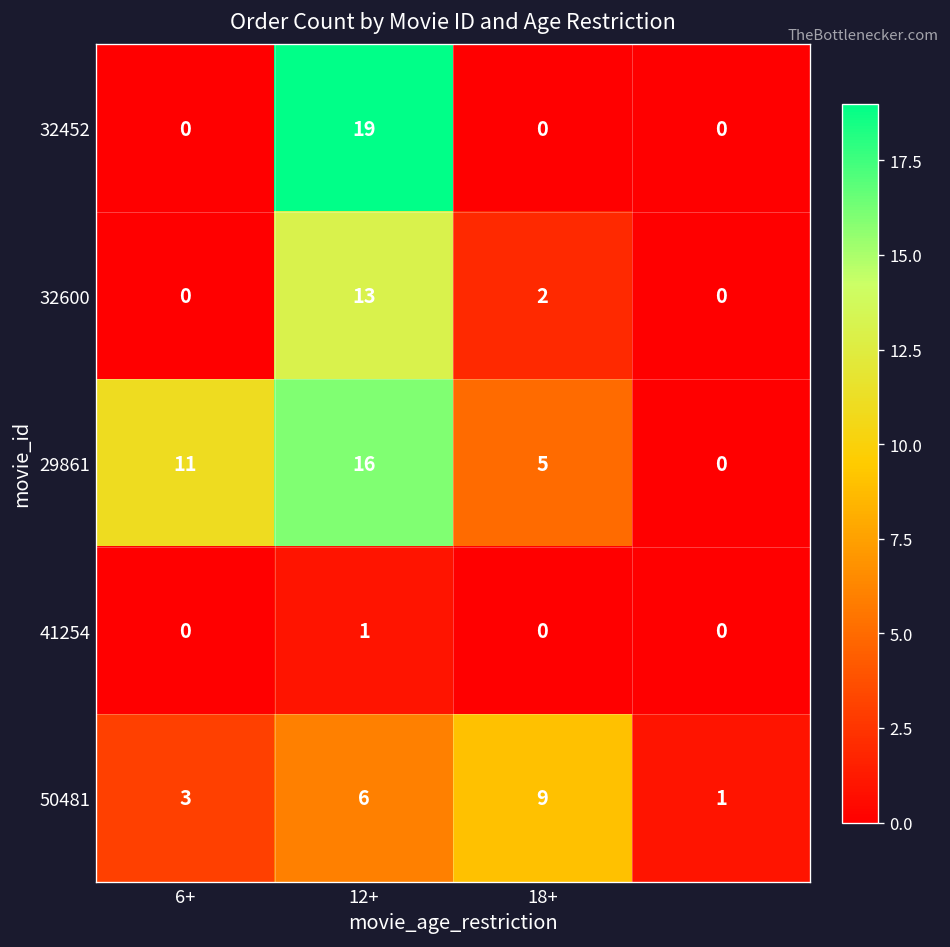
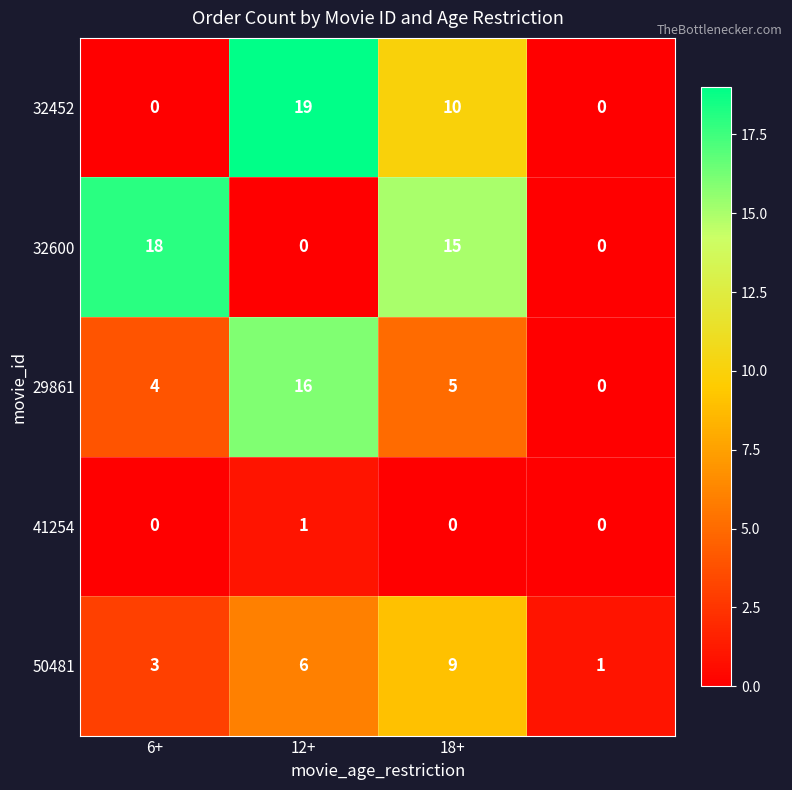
  {
    "32452": {
      "6+": 0,
      "12+": 19,
-     "18+": 0
+     "18+": 10
    },
    "32600": {
-     "6+": 0,
-     "12+": 13,
-     "18+": 2
+     "6+": 18,
+     "12+": 0,
+     "18+": 15
    },
    "29861": {
-     "6+": 11,
+     "6+": 4,
      "12+": 16,
      "18+": 5
    },
    "41254": {
      "6+": 0,
      "12+": 1,
      "18+": 0
    },
    "50481": {
      "6+": 3,
      "12+": 6,
      "18+": 9
    }
  }
